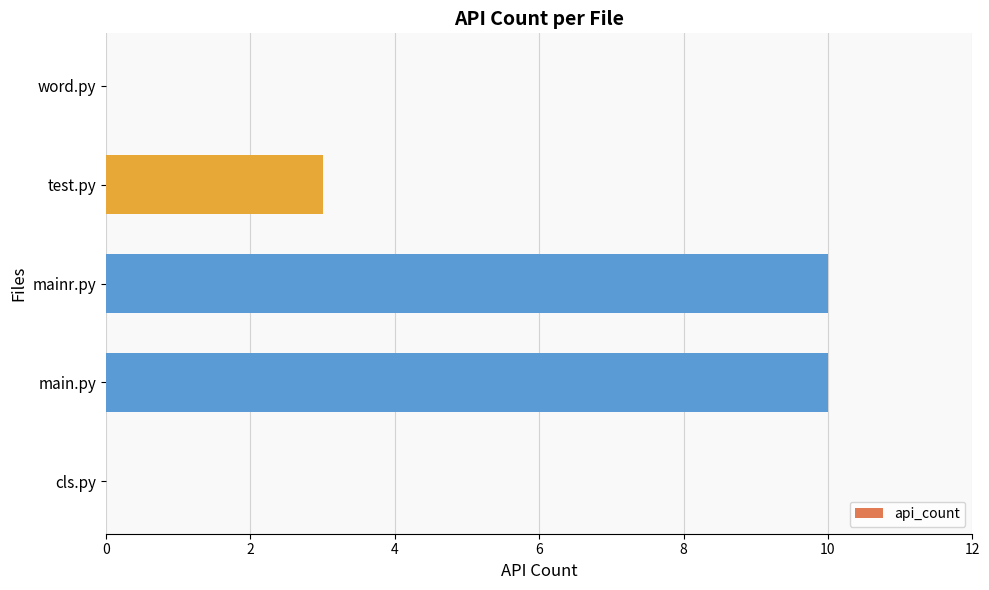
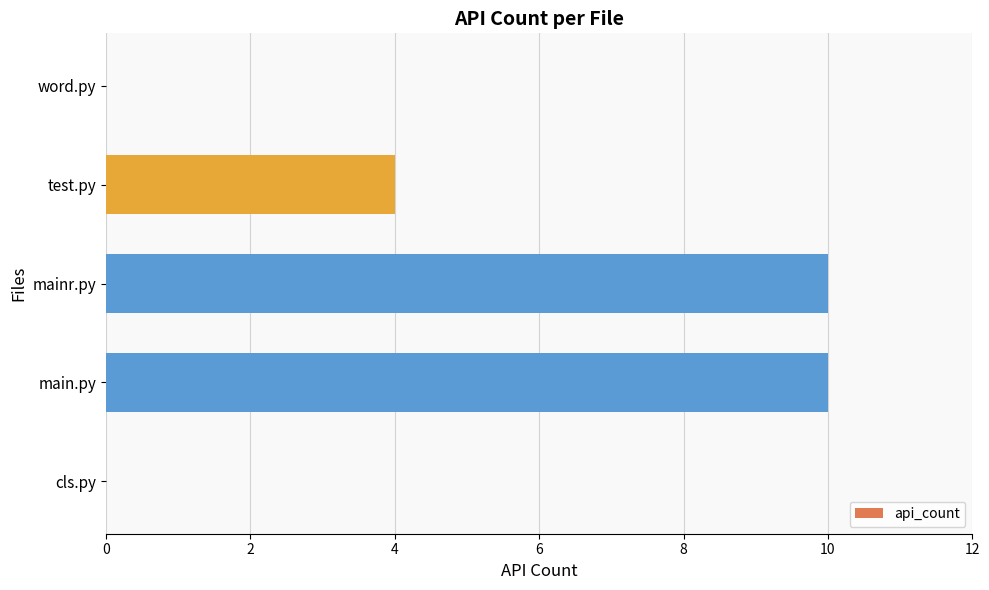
  {
    "word.py": 0,
-   "test.py": 3,
+   "test.py": 4,
    "mainr.py": 10,
    "main.py": 10,
    "cls.py": 0
  }
